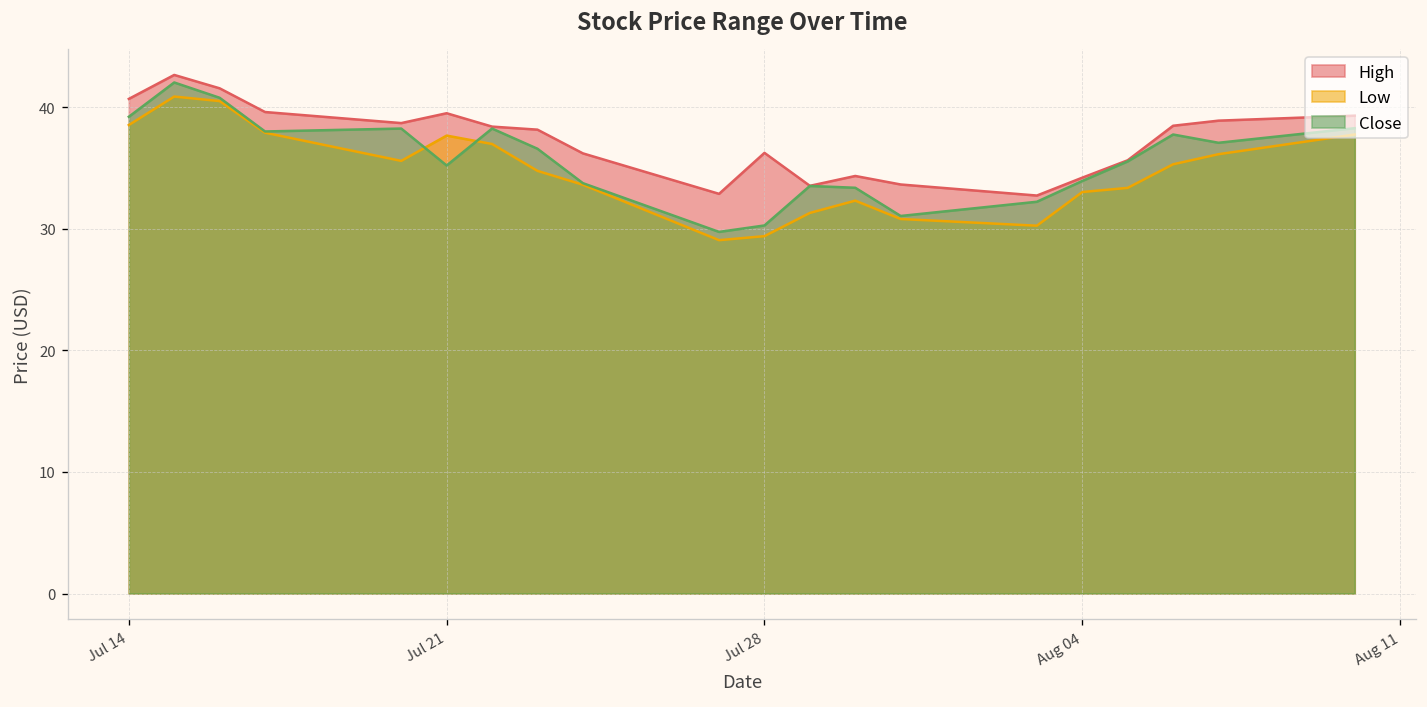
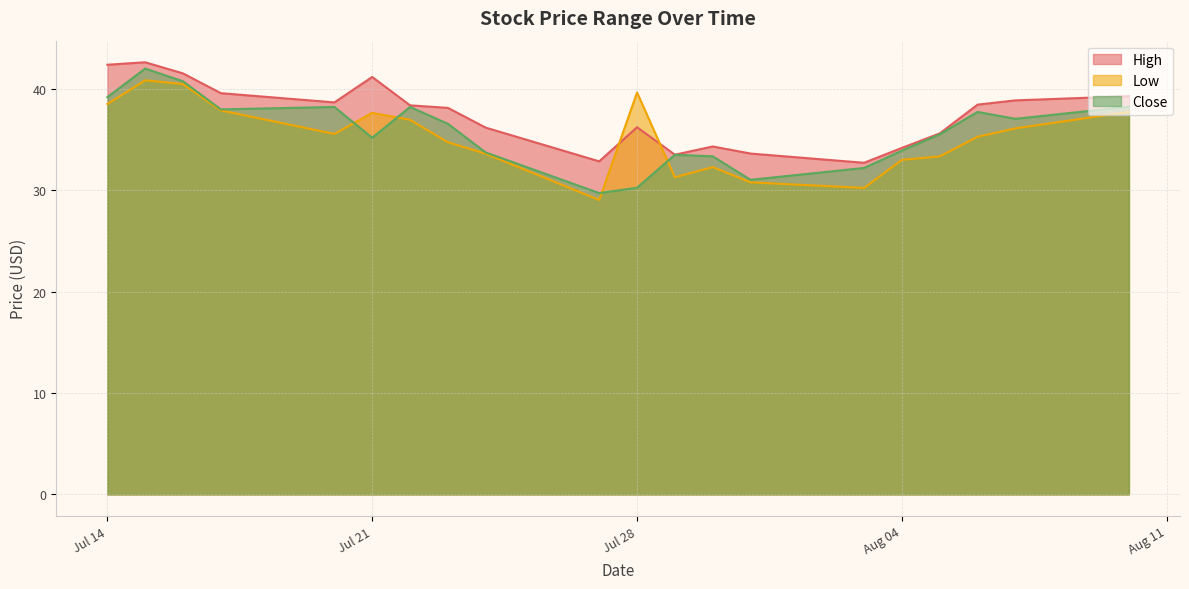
  {
    "High": {
-     "Jul 14": 40.7,
-     "Jul 21": 39.5,
+     "Jul 14": 42.4,
+     "Jul 21": 41.2,
      "Jul 28": 36.2,
      "Aug 04": 34.2
    },
    "Low": {
      "Jul 14": 38.5,
      "Jul 21": 37.7,
-     "Jul 28": 29.4,
+     "Jul 28": 39.7,
      "Aug 04": 33.0
    },
    "Close": {
      "Jul 14": 39.2,
      "Jul 21": 35.2,
      "Jul 28": 30.3,
      "Aug 04": 33.9
    }
  }
